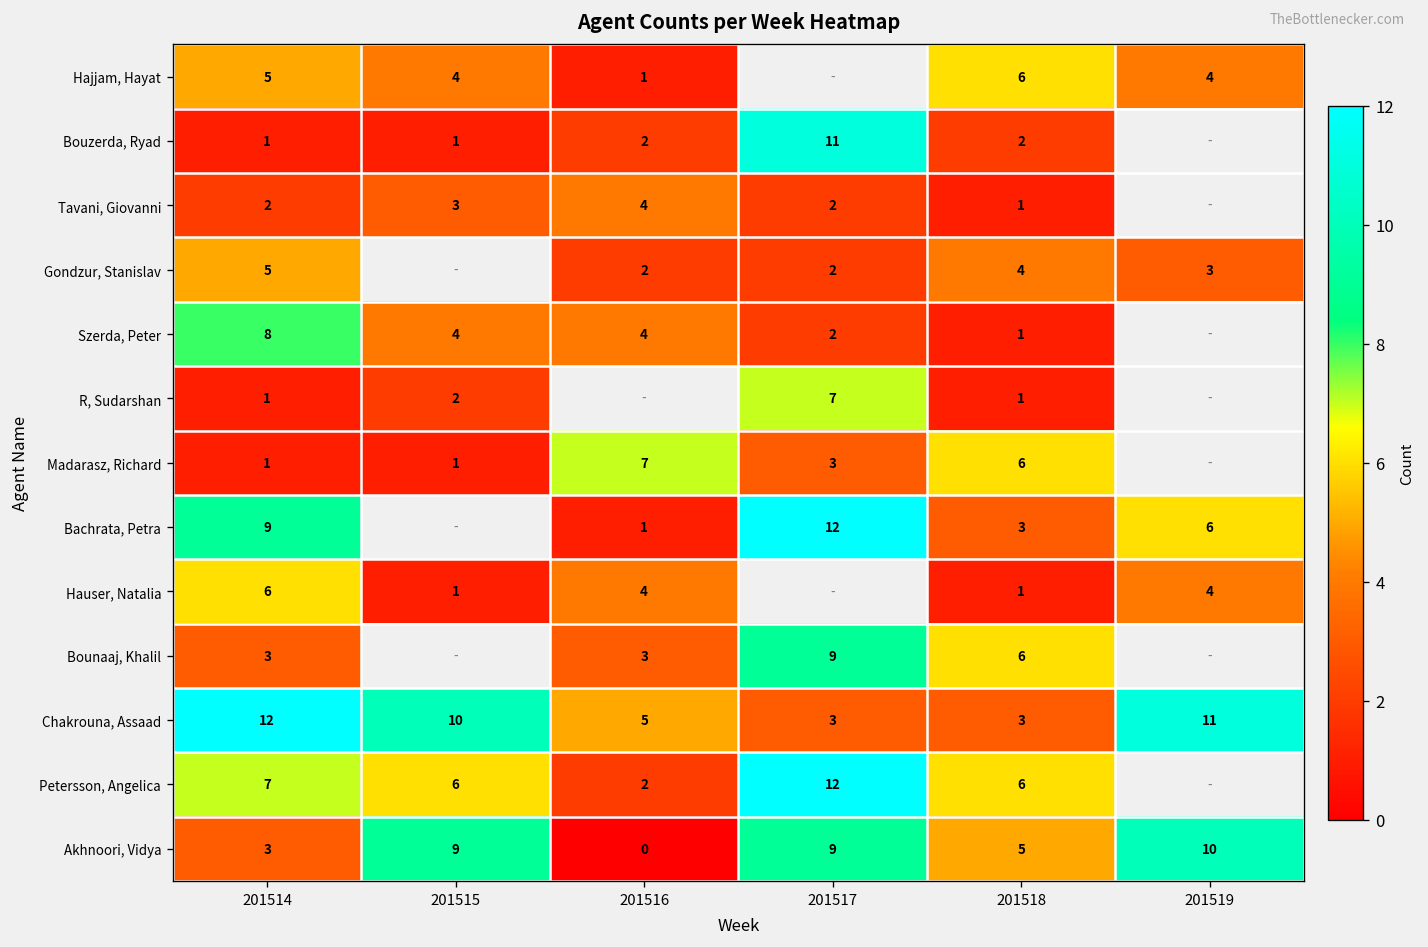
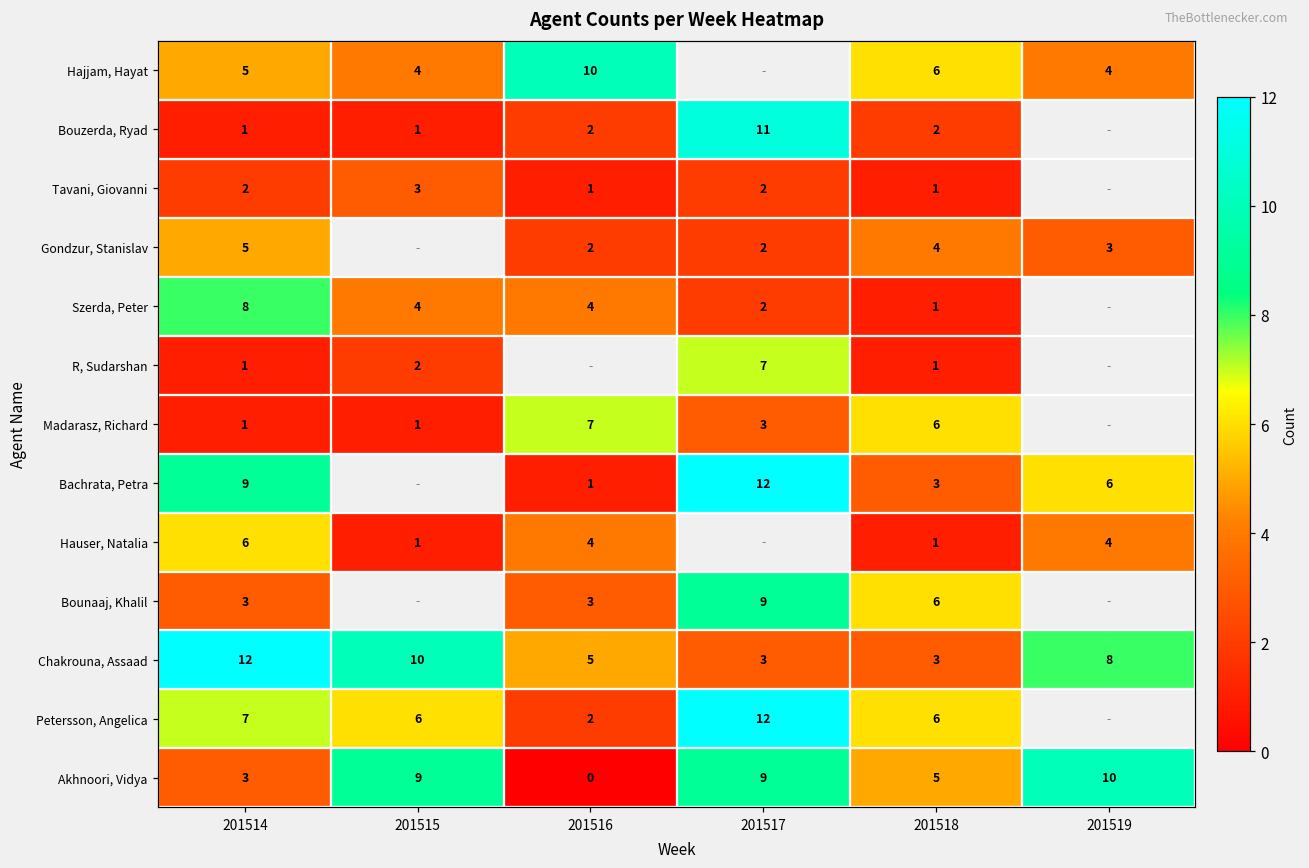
  {
    "Hajjam, Hayat": {
      "201514": 5,
      "201515": 4,
-     "201516": 1,
+     "201516": 10,
      "201518": 6,
      "201519": 4
    },
    "Bouzerda, Ryad": {
      "201514": 1,
      "201515": 1,
      "201516": 2,
      "201517": 11,
      "201518": 2
    },
    "Tavani, Giovanni": {
      "201514": 2,
      "201515": 3,
-     "201516": 4,
+     "201516": 1,
      "201517": 2,
      "201518": 1
    },
    "Gondzur, Stanislav": {
      "201514": 5,
      "201516": 2,
      "201517": 2,
      "201518": 4,
      "201519": 3
    },
    "Szerda, Peter": {
      "201514": 8,
      "201515": 4,
      "201516": 4,
      "201517": 2,
      "201518": 1
    },
    "R, Sudarshan": {
      "201514": 1,
      "201515": 2,
      "201517": 7,
      "201518": 1
    },
    "Madarasz, Richard": {
      "201514": 1,
      "201515": 1,
      "201516": 7,
      "201517": 3,
      "201518": 6
    },
    "Bachrata, Petra": {
      "201514": 9,
      "201516": 1,
      "201517": 12,
      "201518": 3,
      "201519": 6
    },
    "Hauser, Natalia": {
      "201514": 6,
      "201515": 1,
      "201516": 4,
      "201518": 1,
      "201519": 4
    },
    "Bounaaj, Khalil": {
      "201514": 3,
      "201516": 3,
      "201517": 9,
      "201518": 6
    },
    "Chakrouna, Assaad": {
      "201514": 12,
      "201515": 10,
      "201516": 5,
      "201517": 3,
      "201518": 3,
-     "201519": 11
+     "201519": 8
    },
    "Petersson, Angelica": {
      "201514": 7,
      "201515": 6,
      "201516": 2,
      "201517": 12,
      "201518": 6
    },
    "Akhnoori, Vidya": {
      "201514": 3,
      "201515": 9,
      "201516": 0,
      "201517": 9,
      "201518": 5,
      "201519": 10
    }
  }
